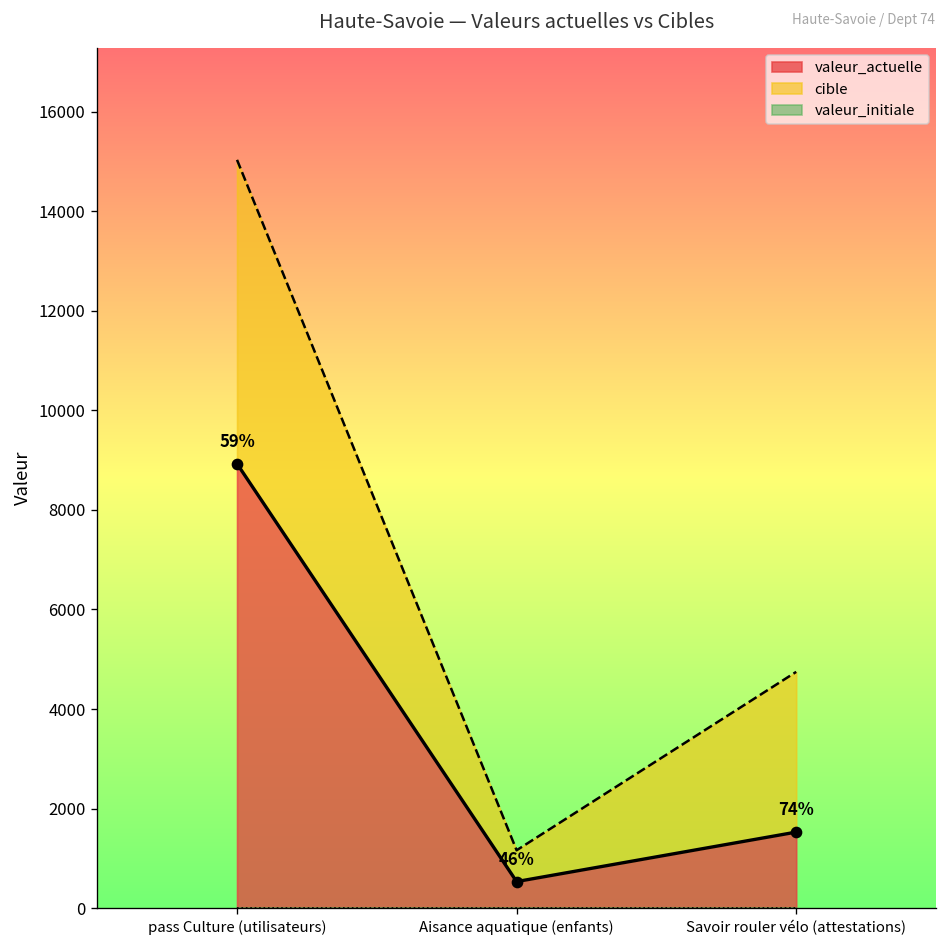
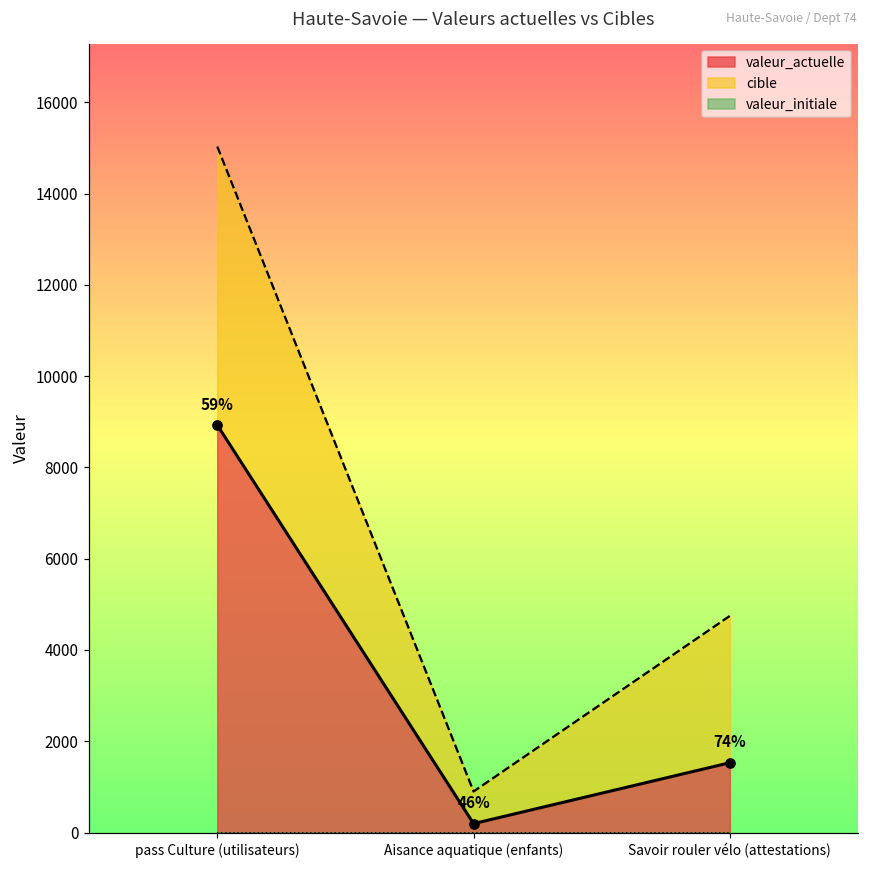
  {
    "valeur_actuelle": {
-     "Aisance aquatique (enfants)": 500
+     "Aisance aquatique (enfants)": 200
    },
    "cible": {
      "pass Culture (utilisateurs)": 15000,
-     "Aisance aquatique (enfants)": 1200,
+     "Aisance aquatique (enfants)": 900,
      "Savoir rouler vélo (attestations)": 4700
    },
    "valeur_initiale": {
      "pass Culture (utilisateurs)": 0,
      "Aisance aquatique (enfants)": 0,
      "Savoir rouler vélo (attestations)": 0
    }
  }
